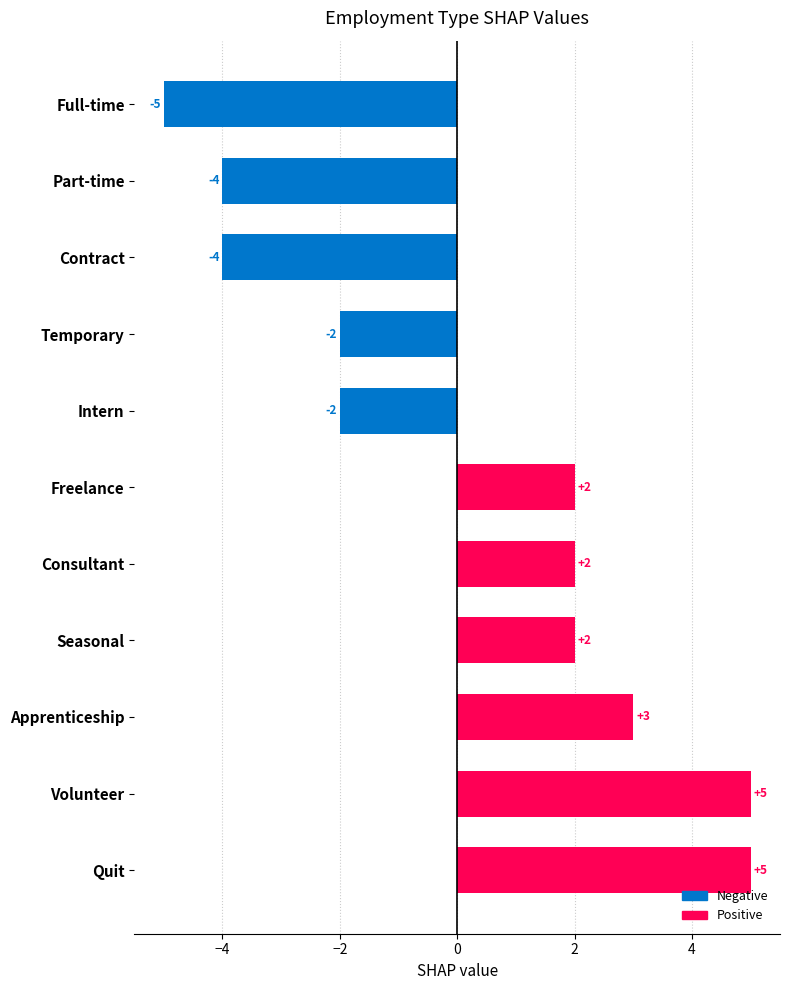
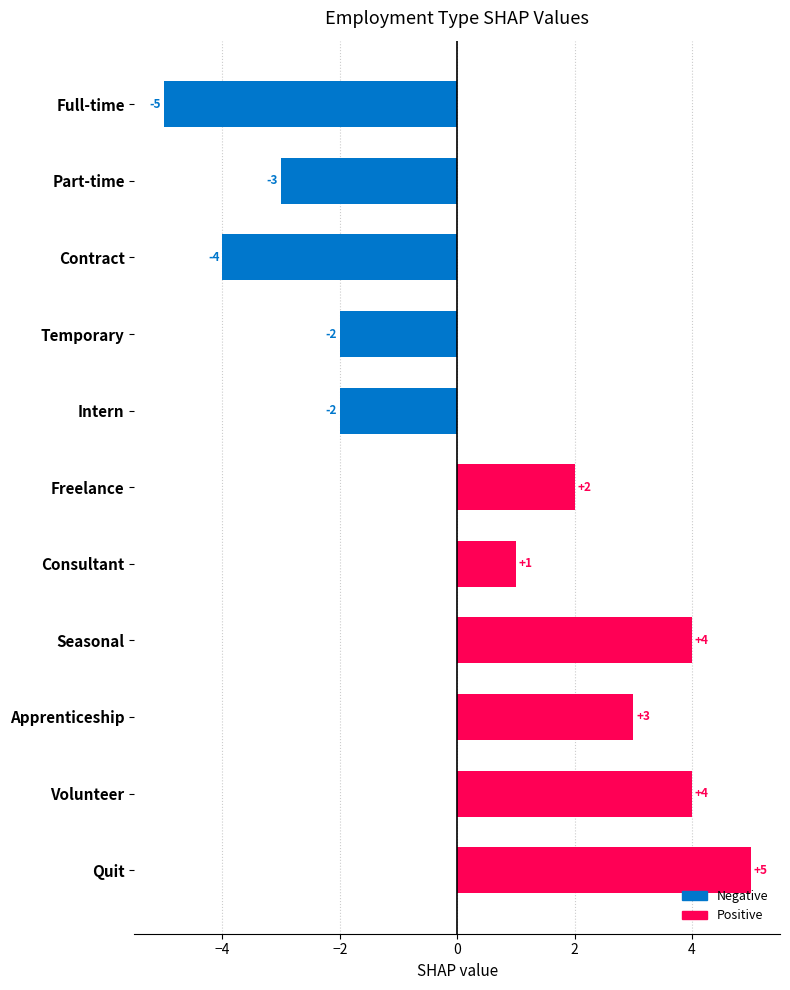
  {
    "Full-time": "-5",
-   "Part-time": "-4",
+   "Part-time": "-3",
    "Contract": "-4",
    "Temporary": "-2",
    "Intern": "-2",
    "Freelance": "+2",
-   "Consultant": "+2",
-   "Seasonal": "+2",
+   "Consultant": "+1",
+   "Seasonal": "+4",
    "Apprenticeship": "+3",
-   "Volunteer": "+5",
+   "Volunteer": "+4",
    "Quit": "+5"
  }
